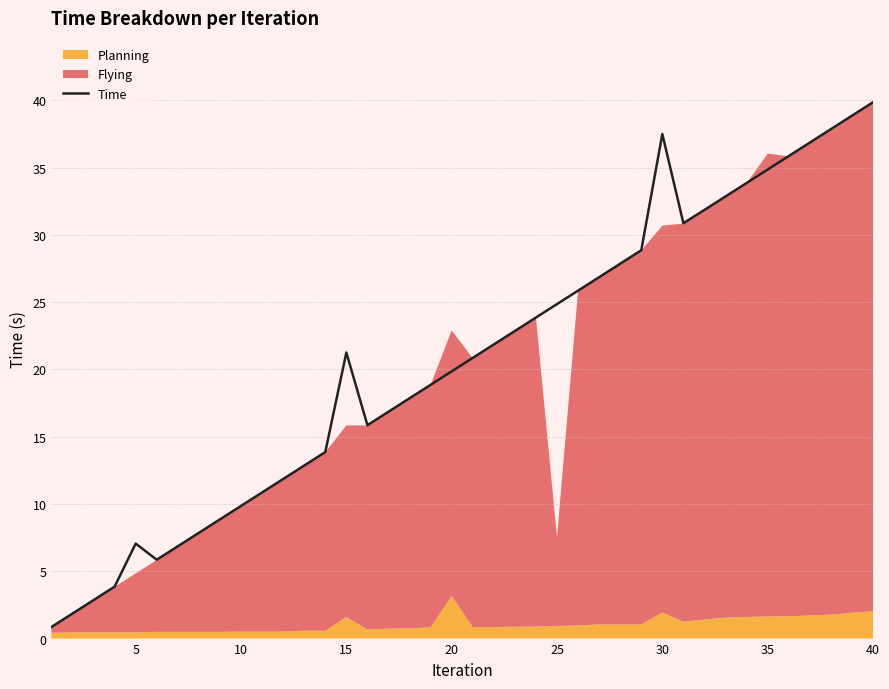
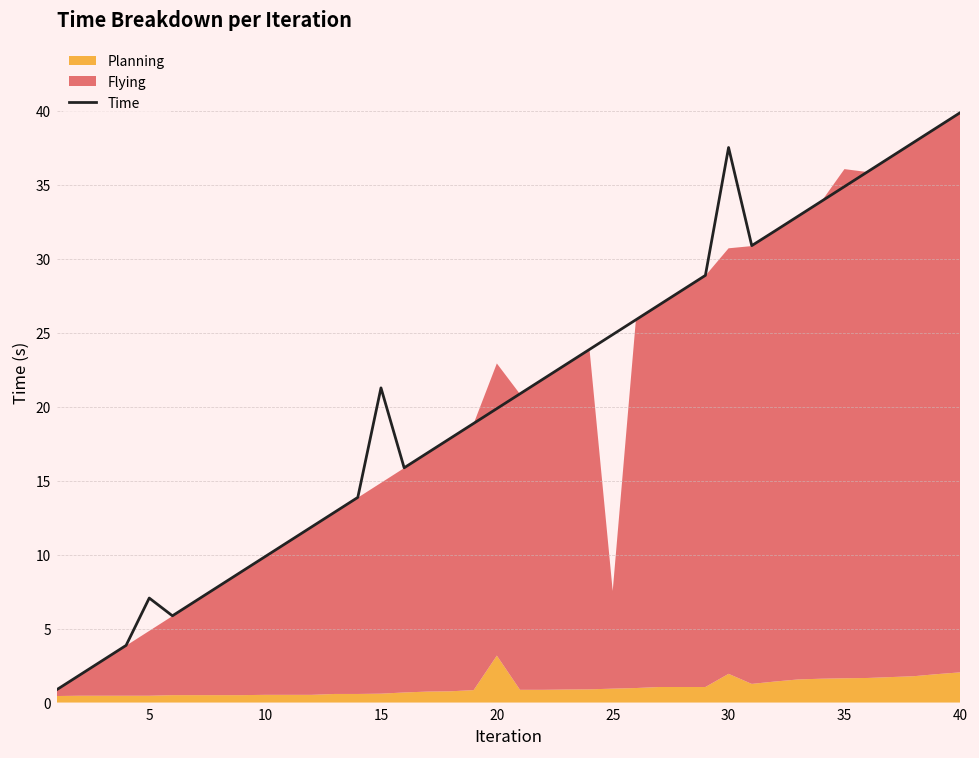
  {
    "Time": {
      "5": 7.1,
      "15": 21.3,
      "20": 19.9,
      "25": 24.9,
      "30": 37.5,
      "35": 34.9
    },
    "Planning": {
      "5": 0.5,
      "10": 0.5,
-     "15": 1.6,
+     "15": 0.6,
      "20": 3.2,
      "25": 0.9,
      "30": 1.9,
      "35": 1.6,
      "40": 2.0
    },
    "Flying": {
      "5": 4.4,
      "15": 14.2,
      "20": 19.7,
      "25": 6.6,
      "30": 28.8,
      "35": 34.4
    }
  }
